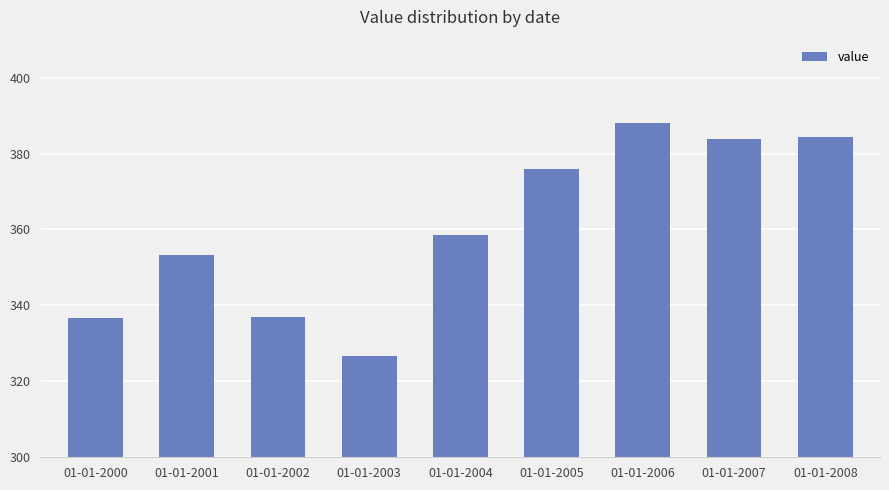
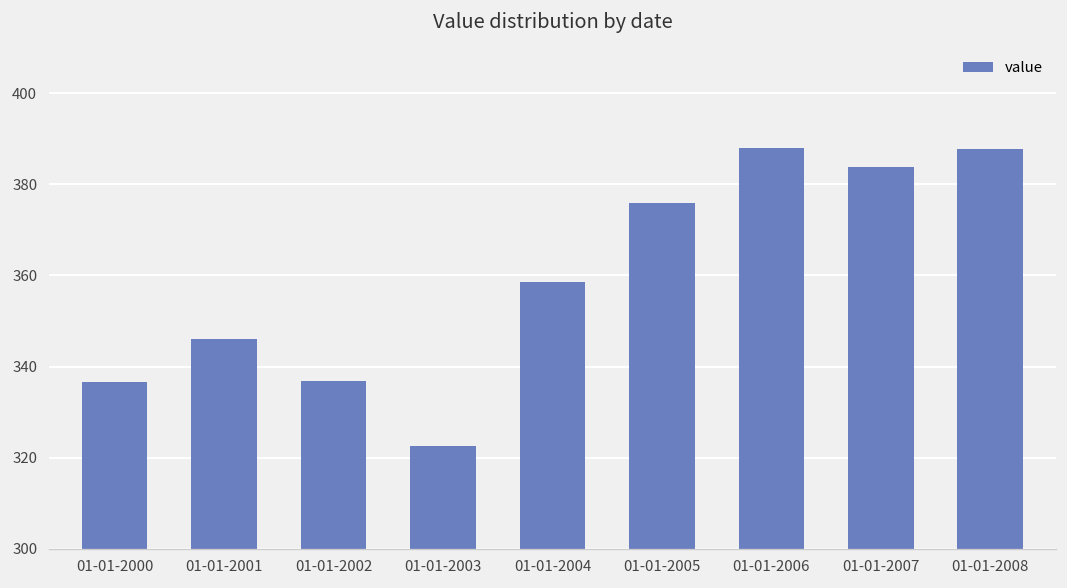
  {
    "01-01-2000": 337,
-   "01-01-2001": 353,
+   "01-01-2001": 346,
    "01-01-2002": 337,
-   "01-01-2003": 327,
+   "01-01-2003": 323,
    "01-01-2004": 359,
    "01-01-2005": 376,
    "01-01-2006": 388,
    "01-01-2007": 384,
-   "01-01-2008": 384
+   "01-01-2008": 388
  }
